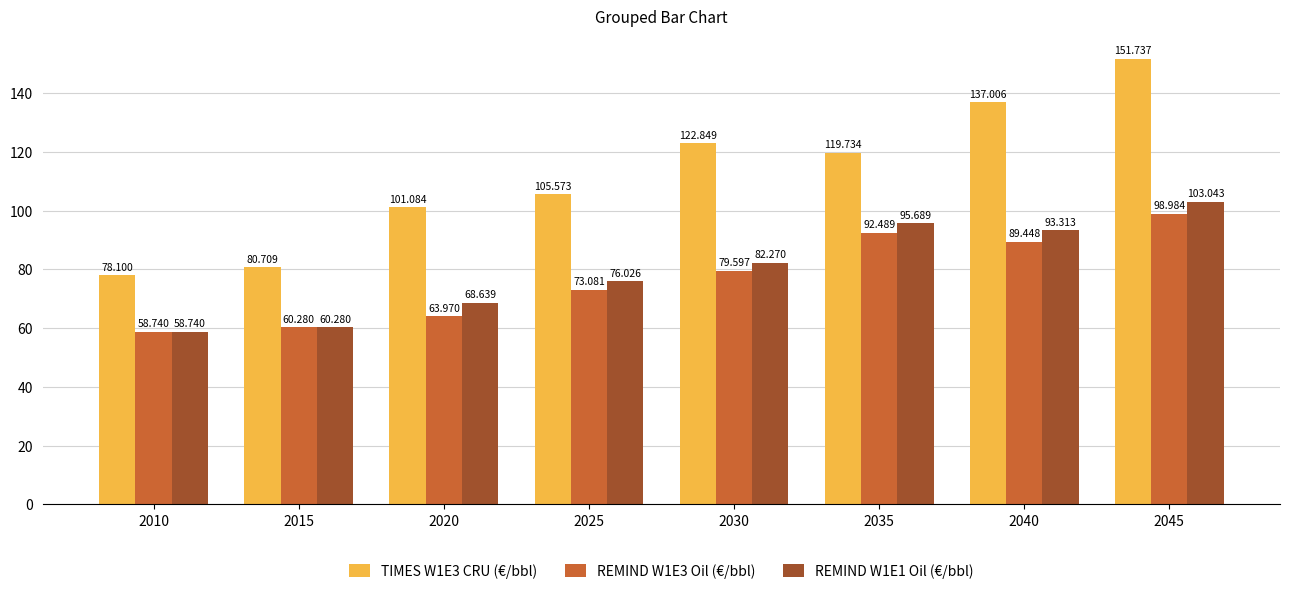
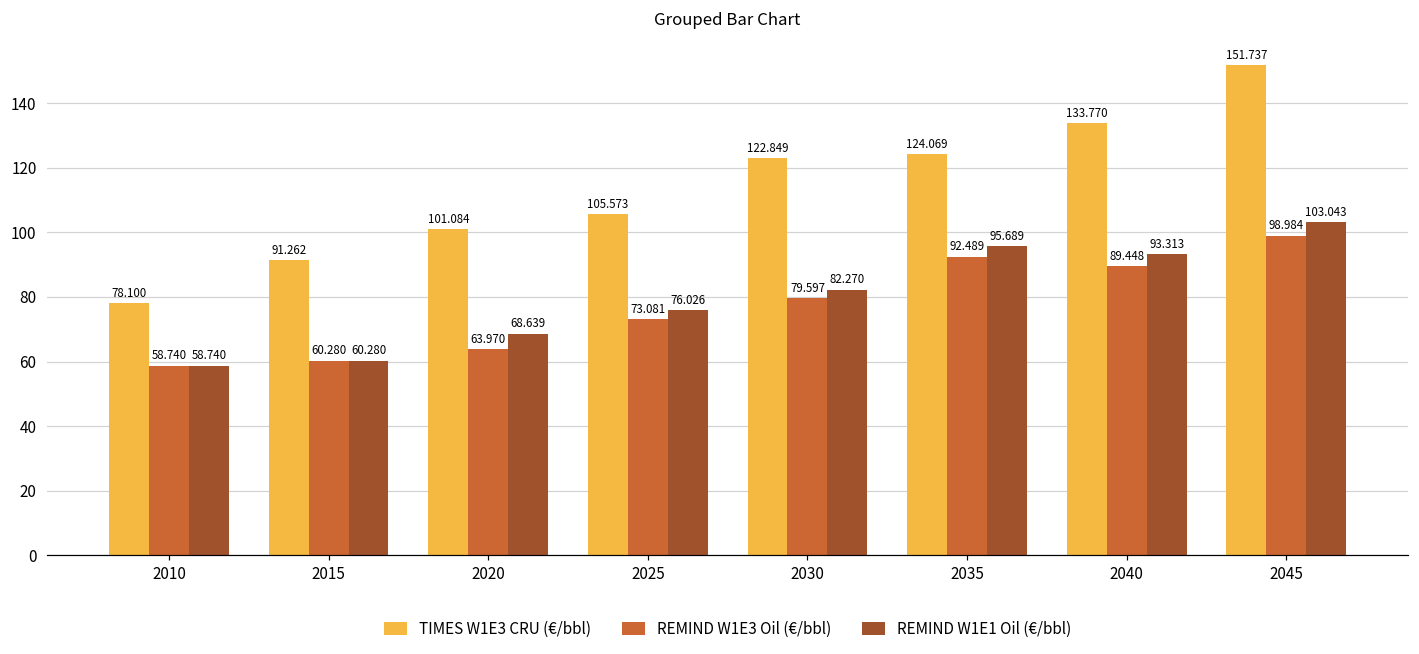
  {
    "TIMES W1E3 CRU (€/bbl)": {
      "2010": 78.100,
-     "2015": 80.709,
+     "2015": 91.262,
      "2020": 101.084,
      "2025": 105.573,
      "2030": 122.849,
-     "2035": 119.734,
-     "2040": 137.006,
+     "2035": 124.069,
+     "2040": 133.770,
      "2045": 151.737
    }
  }
